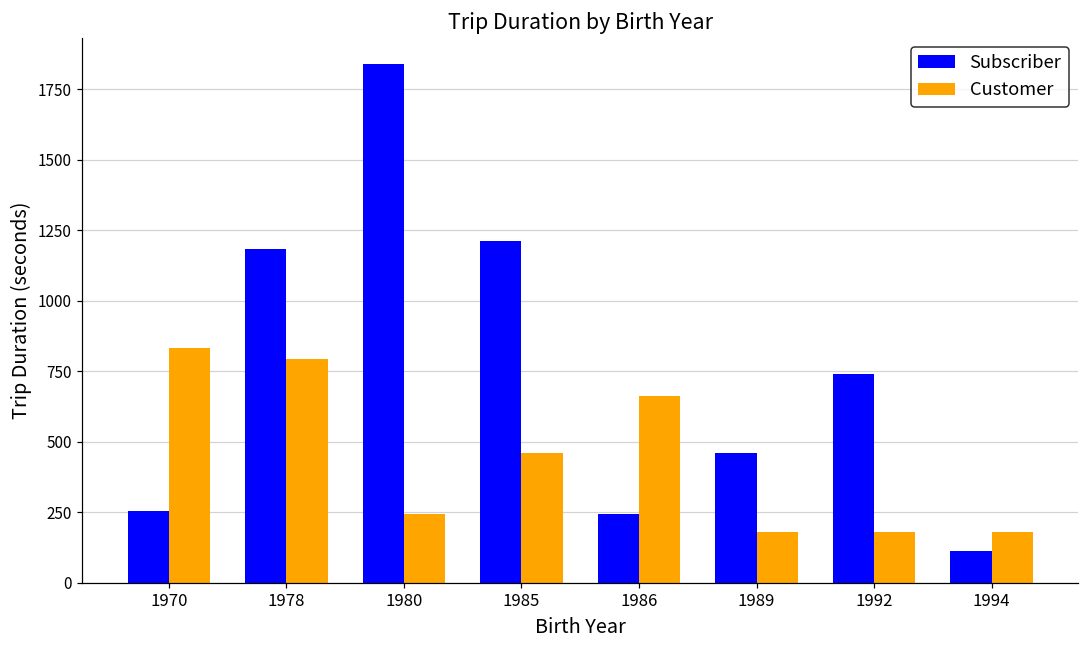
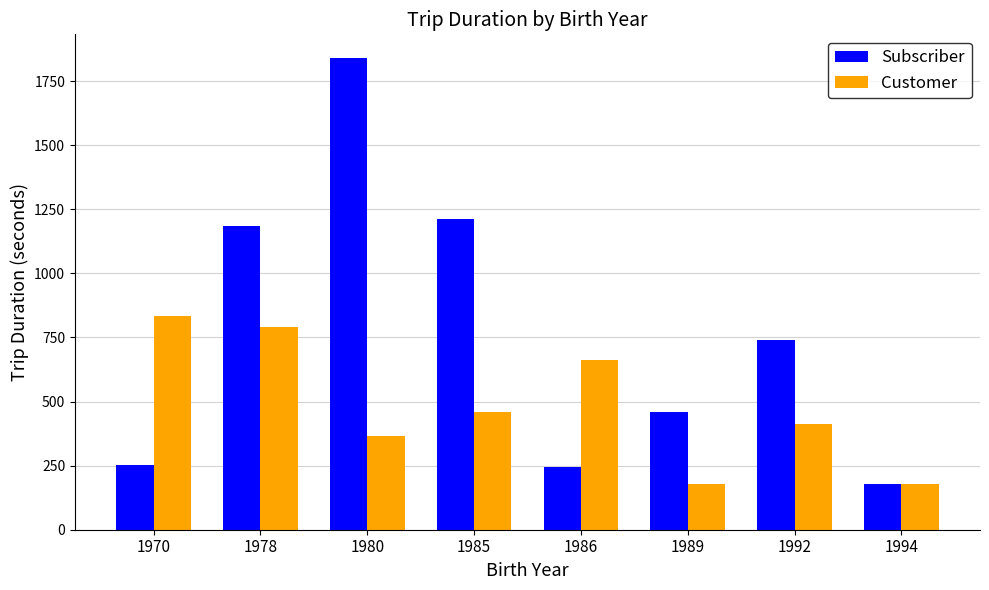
  {
    "Subscriber": {
      "1970": 250,
      "1978": 1180,
      "1980": 1840,
      "1985": 1210,
      "1986": 240,
      "1989": 460,
      "1992": 740,
-     "1994": 110
+     "1994": 180
    },
    "Customer": {
      "1970": 830,
      "1978": 790,
-     "1980": 240,
+     "1980": 370,
      "1985": 460,
      "1986": 660,
      "1989": 180,
-     "1992": 180,
+     "1992": 410,
      "1994": 180
    }
  }
